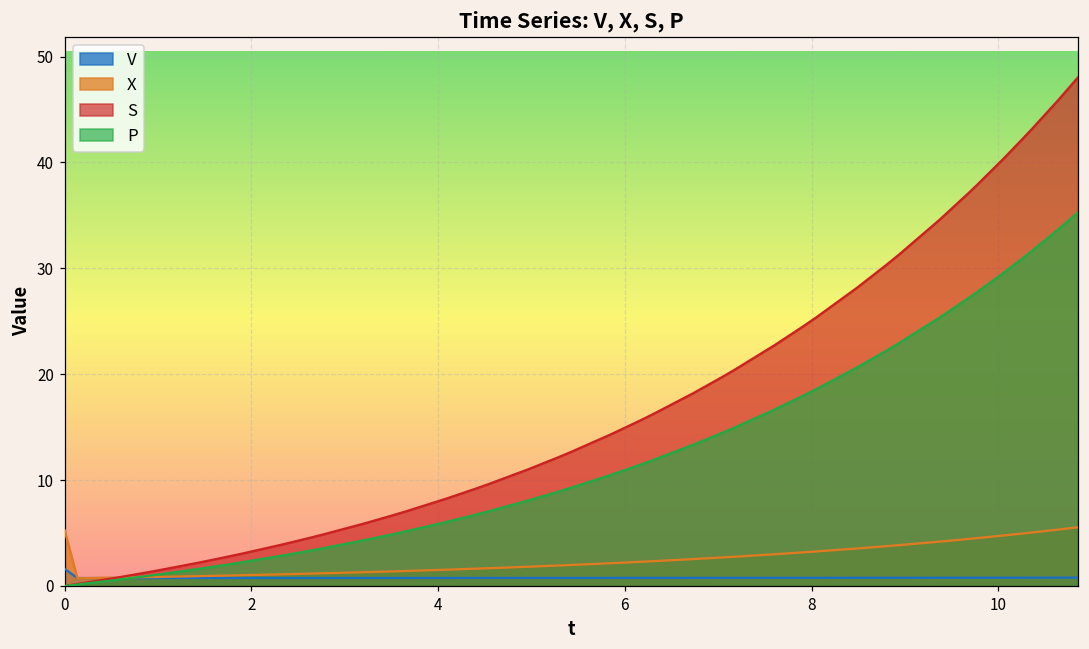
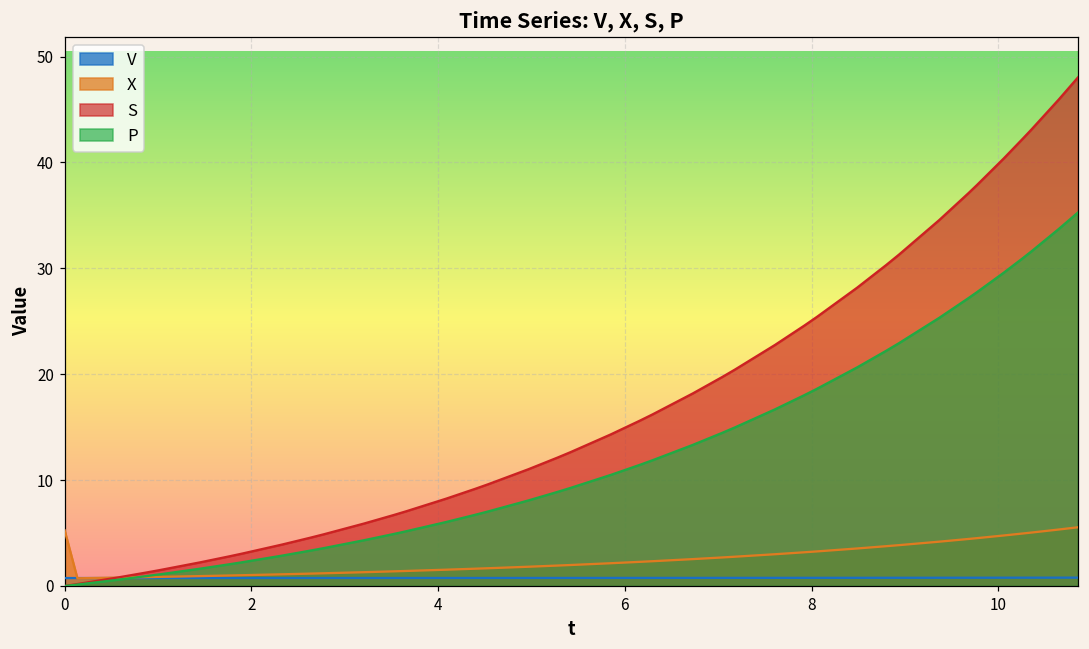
  {
    "V": {
-     "0": 2
+     "0": 1
    },
    "X": {
      "0": 5
    }
  }
